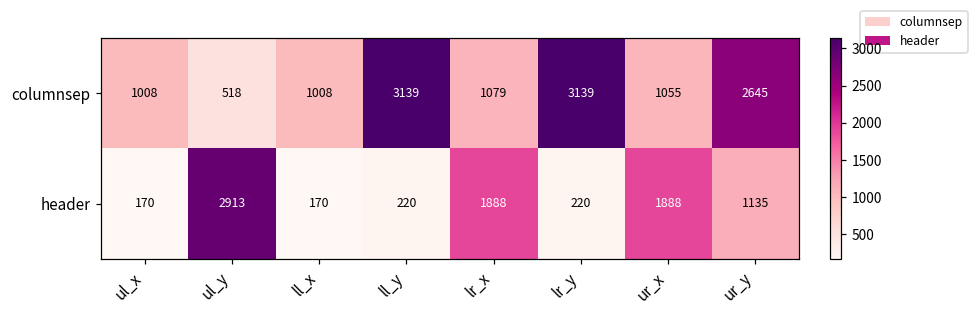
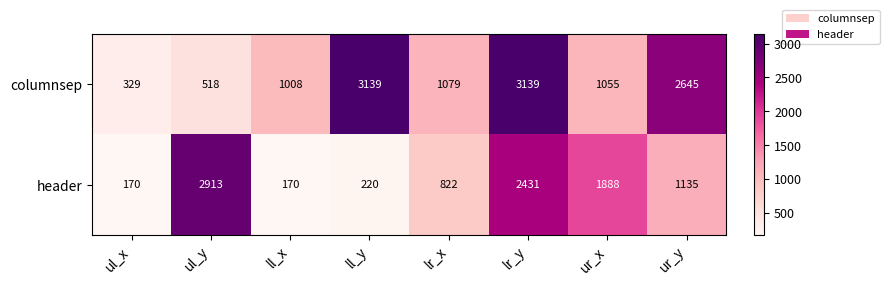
  {
    "columnsep": {
-     "ul_x": 1008,
+     "ul_x": 329,
      "ul_y": 518,
      "ll_x": 1008,
      "ll_y": 3139,
      "lr_x": 1079,
      "lr_y": 3139,
      "ur_x": 1055,
      "ur_y": 2645
    },
    "header": {
      "ul_x": 170,
      "ul_y": 2913,
      "ll_x": 170,
      "ll_y": 220,
-     "lr_x": 1888,
-     "lr_y": 220,
+     "lr_x": 822,
+     "lr_y": 2431,
      "ur_x": 1888,
      "ur_y": 1135
    }
  }
